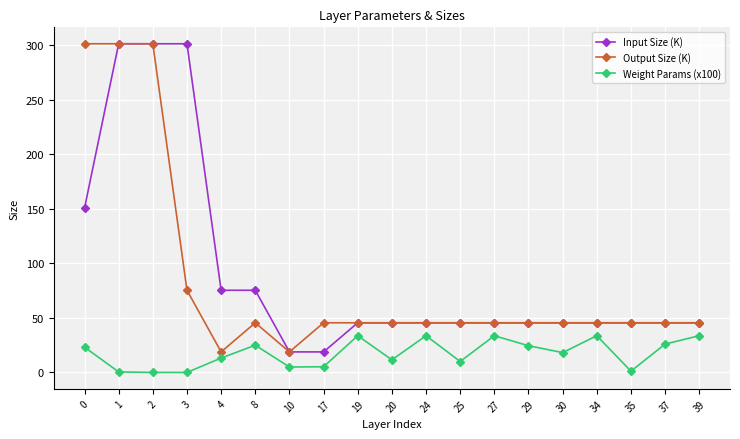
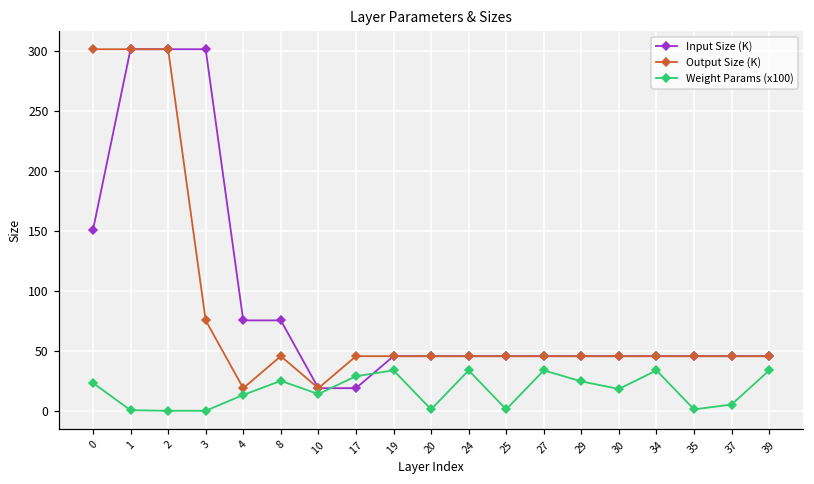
  {
    "Input Size (K)": {
      "0": 151,
      "3": 301,
      "4": 75,
      "8": 75,
      "17": 19
    },
    "Output Size (K)": {
      "0": 301,
      "3": 75,
      "4": 19,
      "8": 45,
      "17": 45
    },
    "Weight Params (x100)": {
      "0": 23,
      "1": 0,
      "2": 0,
      "3": 0,
      "4": 13,
      "8": 25,
-     "10": 5,
-     "17": 5,
+     "10": 14,
+     "17": 29,
      "19": 34,
-     "20": 12,
+     "20": 1,
      "24": 34,
-     "25": 10,
+     "25": 1,
      "27": 34,
      "29": 24,
      "30": 18,
      "34": 34,
      "35": 1,
-     "37": 26,
+     "37": 5,
      "39": 34
    }
  }
